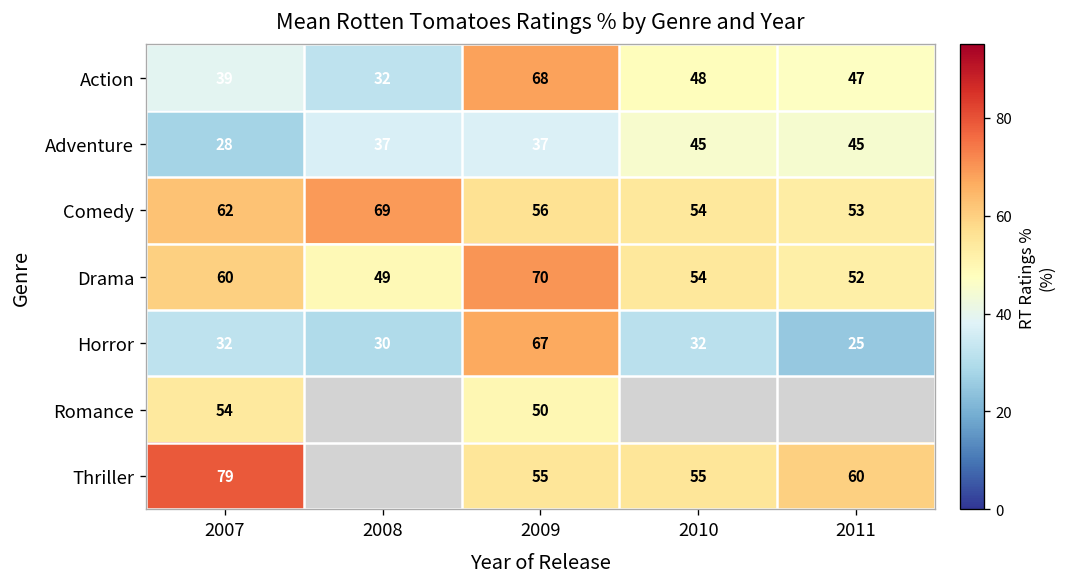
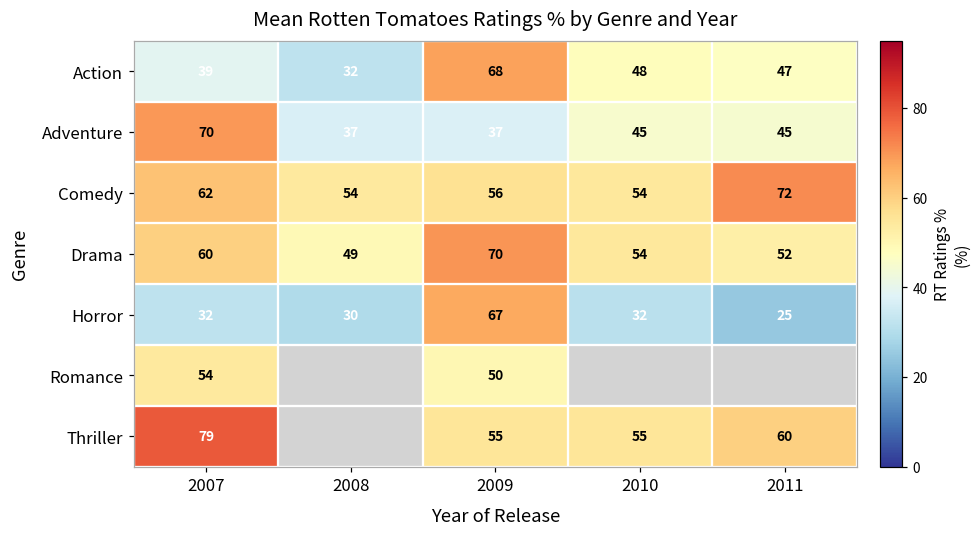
  {
    "Action": {
      "2008": 32,
      "2009": 68,
      "2010": 48,
      "2011": 47
    },
    "Adventure": {
-     "2007": 28,
+     "2007": 70,
      "2010": 45,
      "2011": 45
    },
    "Comedy": {
      "2007": 62,
-     "2008": 69,
+     "2008": 54,
      "2009": 56,
      "2010": 54,
-     "2011": 53
+     "2011": 72
    },
    "Drama": {
      "2007": 60,
      "2008": 49,
      "2009": 70,
      "2010": 54,
      "2011": 52
    },
    "Horror": {
      "2007": 32,
      "2008": 30,
      "2009": 67,
      "2010": 32,
      "2011": 25
    },
    "Romance": {
      "2007": 54,
      "2009": 50
    },
    "Thriller": {
      "2007": 79,
      "2009": 55,
      "2010": 55,
      "2011": 60
    }
  }
